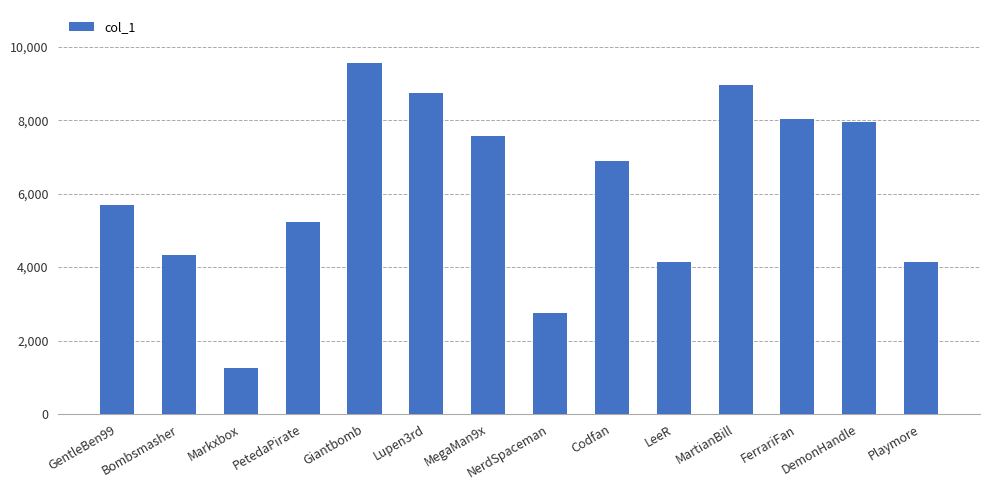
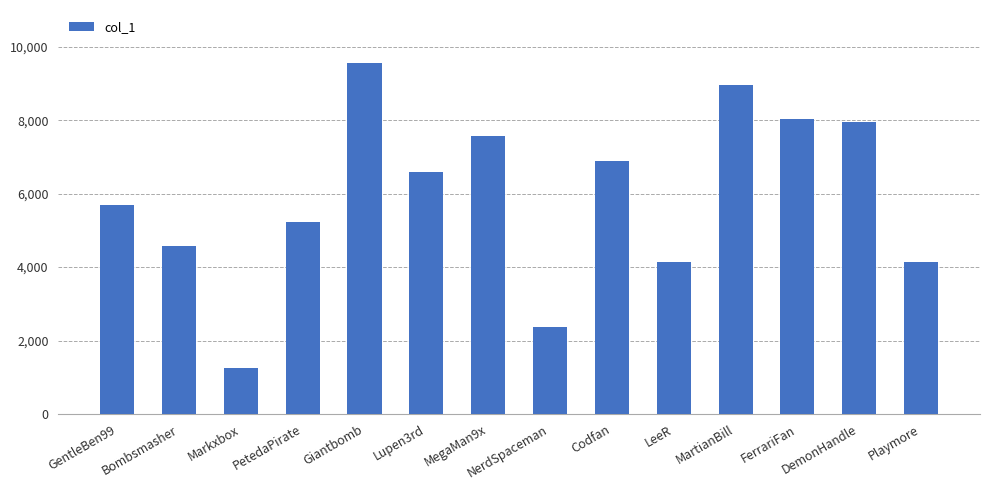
  {
    "GentleBen99": "5,700",
-   "Bombsmasher": "4,300",
+   "Bombsmasher": "4,600",
    "Markxbox": "1,300",
    "PetedaPirate": "5,200",
    "Giantbomb": "9,600",
-   "Lupen3rd": "8,700",
+   "Lupen3rd": "6,600",
    "MegaMan9x": "7,600",
-   "NerdSpaceman": "2,700",
+   "NerdSpaceman": "2,400",
    "Codfan": "6,900",
    "LeeR": "4,100",
    "MartianBill": "9,000",
    "FerrariFan": "8,000",
    "DemonHandle": "8,000",
    "Playmore": "4,100"
  }
